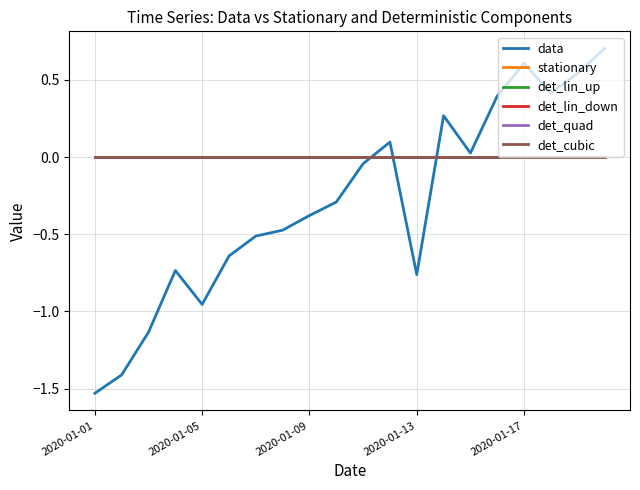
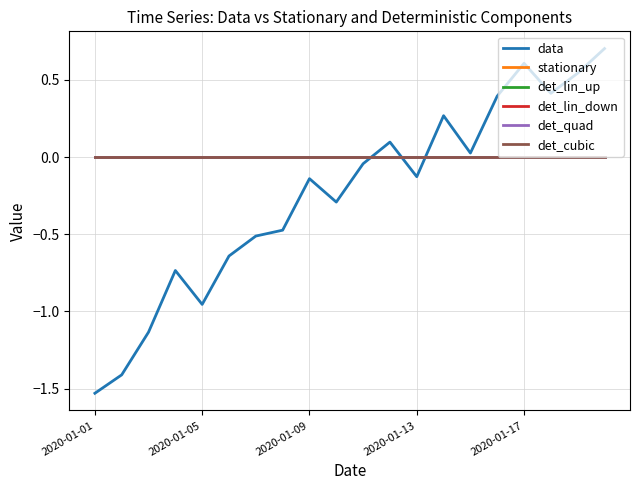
  {
    "data": {
      "2020-01-01": -1.53,
      "2020-01-05": -0.95,
-     "2020-01-09": -0.38,
-     "2020-01-13": -0.76
+     "2020-01-09": -0.14,
+     "2020-01-13": -0.13
    },
    "det_cubic": {
      "2020-01-01": 0.00,
      "2020-01-05": 0.00,
      "2020-01-09": 0.00,
      "2020-01-13": 0.00,
      "2020-01-17": 0.00
    }
  }
